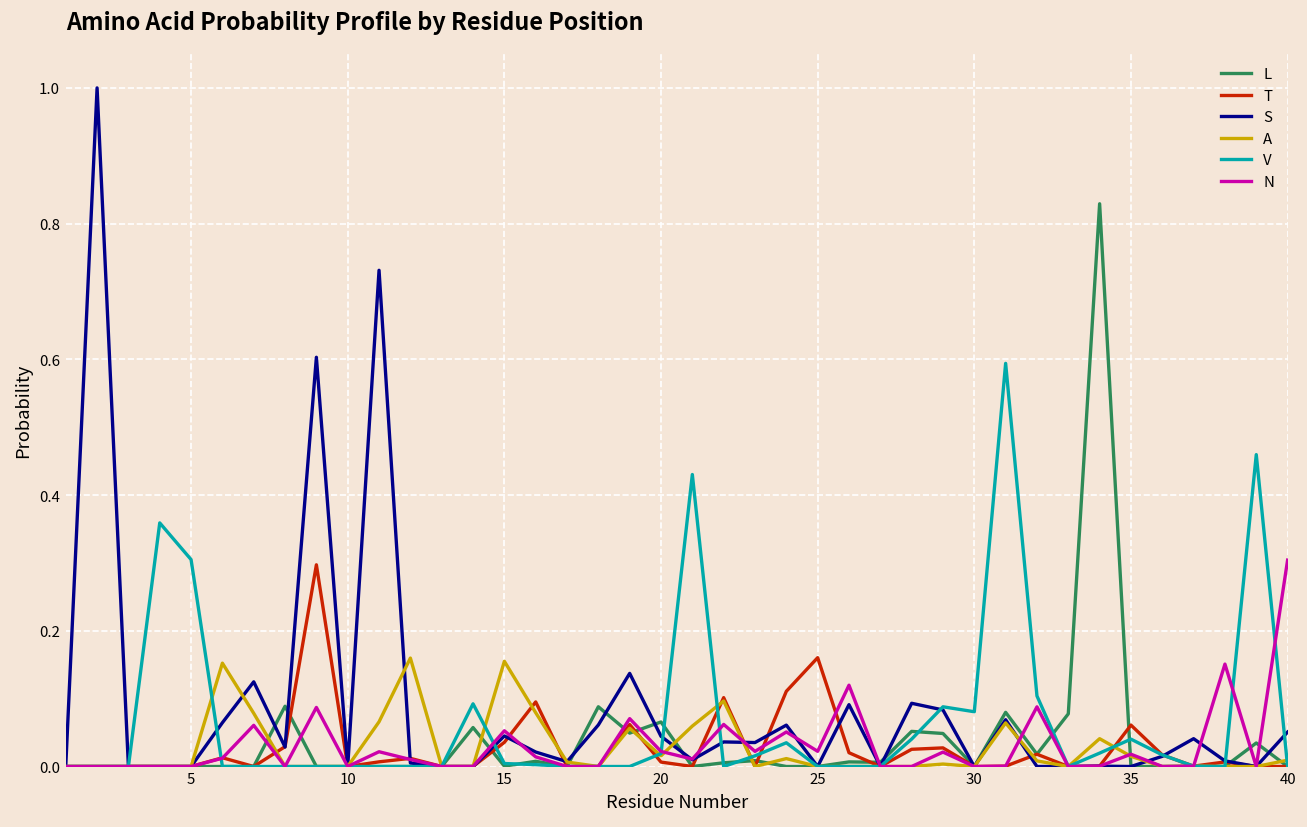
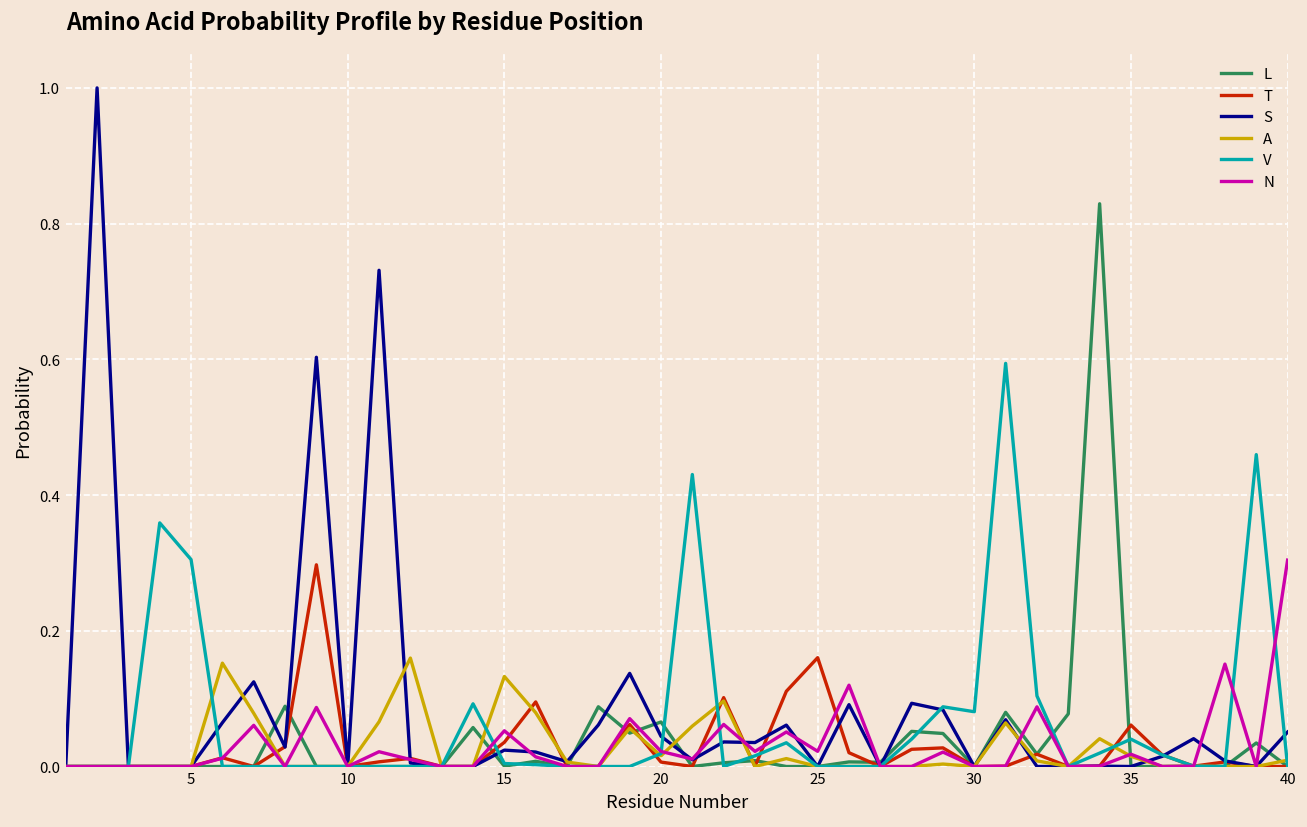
  {
    "L": {
      "20": 0.07
    },
    "T": {
      "15": 0.04,
      "20": 0.01,
      "25": 0.16,
      "35": 0.06
    },
    "S": {
-     "15": 0.04,
+     "15": 0.02,
      "20": 0.04,
      "40": 0.05
    },
    "A": {
-     "15": 0.16,
+     "15": 0.13,
      "40": 0.01
    },
    "V": {
      "5": 0.30,
      "30": 0.08,
      "35": 0.04
    },
    "N": {
      "15": 0.05,
      "25": 0.02,
      "40": 0.30
    }
  }
